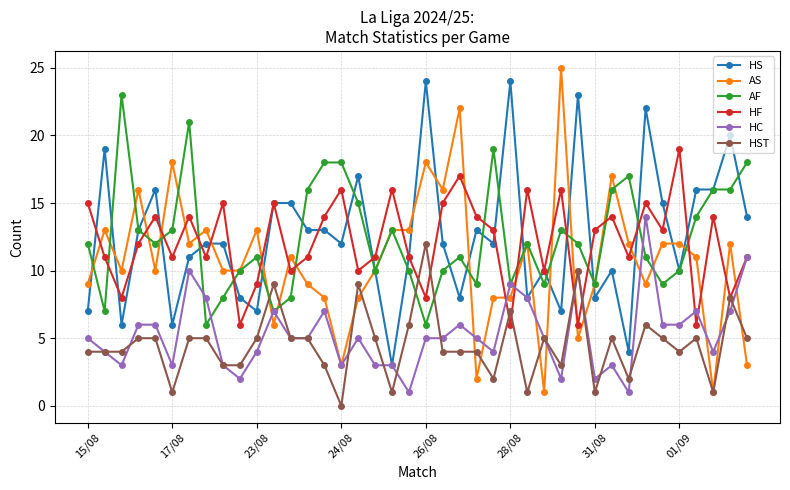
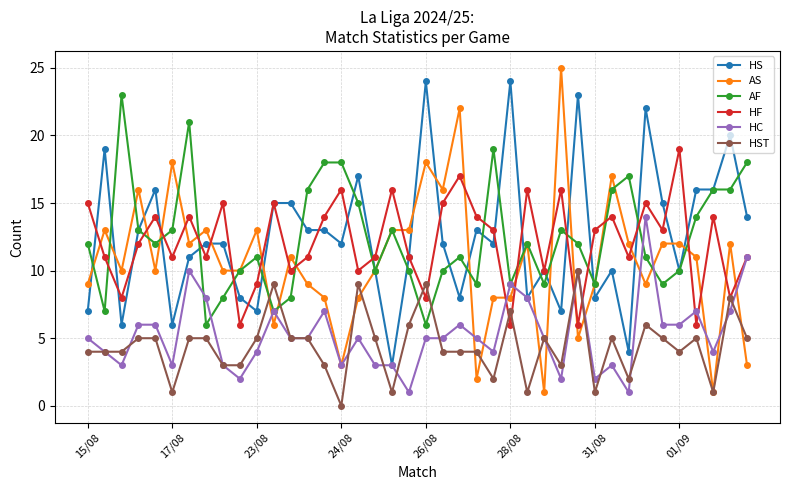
  {
    "HS": {
      "26/08": 24
    },
    "AS": {
      "26/08": 18
    },
    "AF": {
      "26/08": 6
    },
    "HF": {
      "26/08": 8
    },
    "HC": {
      "26/08": 5
    },
    "HST": {
-     "26/08": 12
+     "26/08": 9
    }
  }
